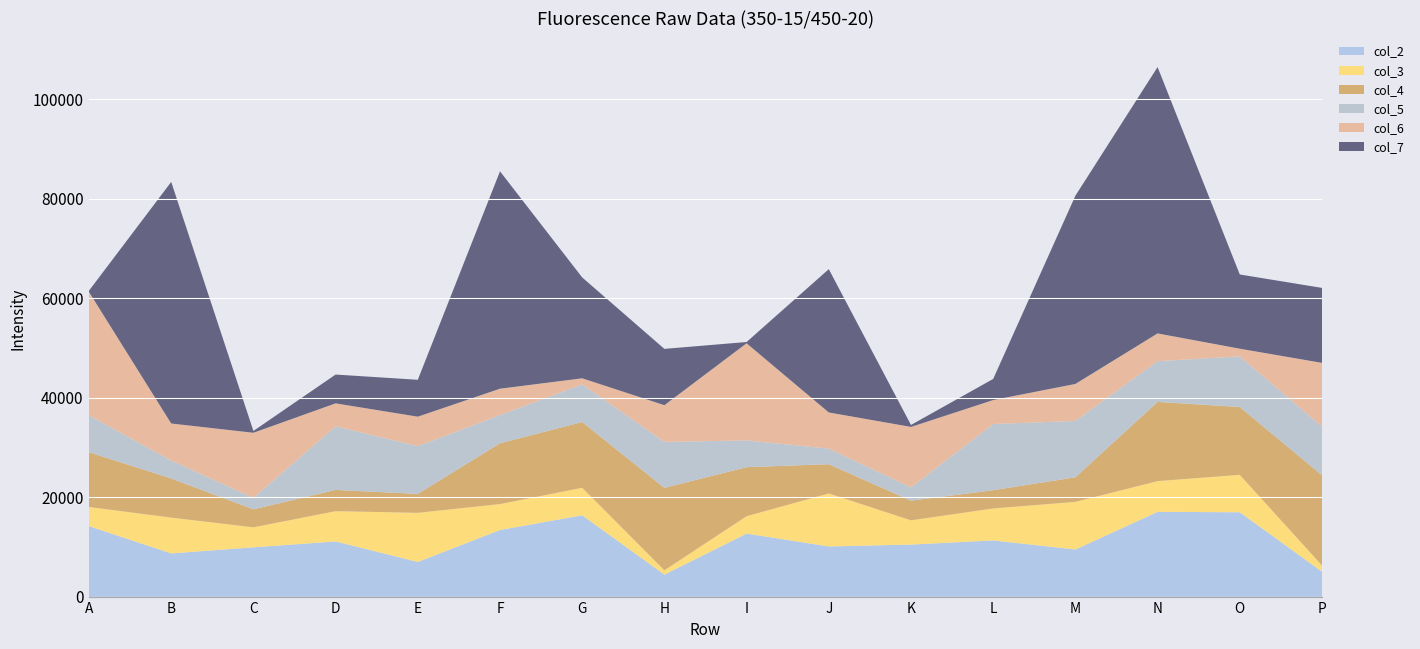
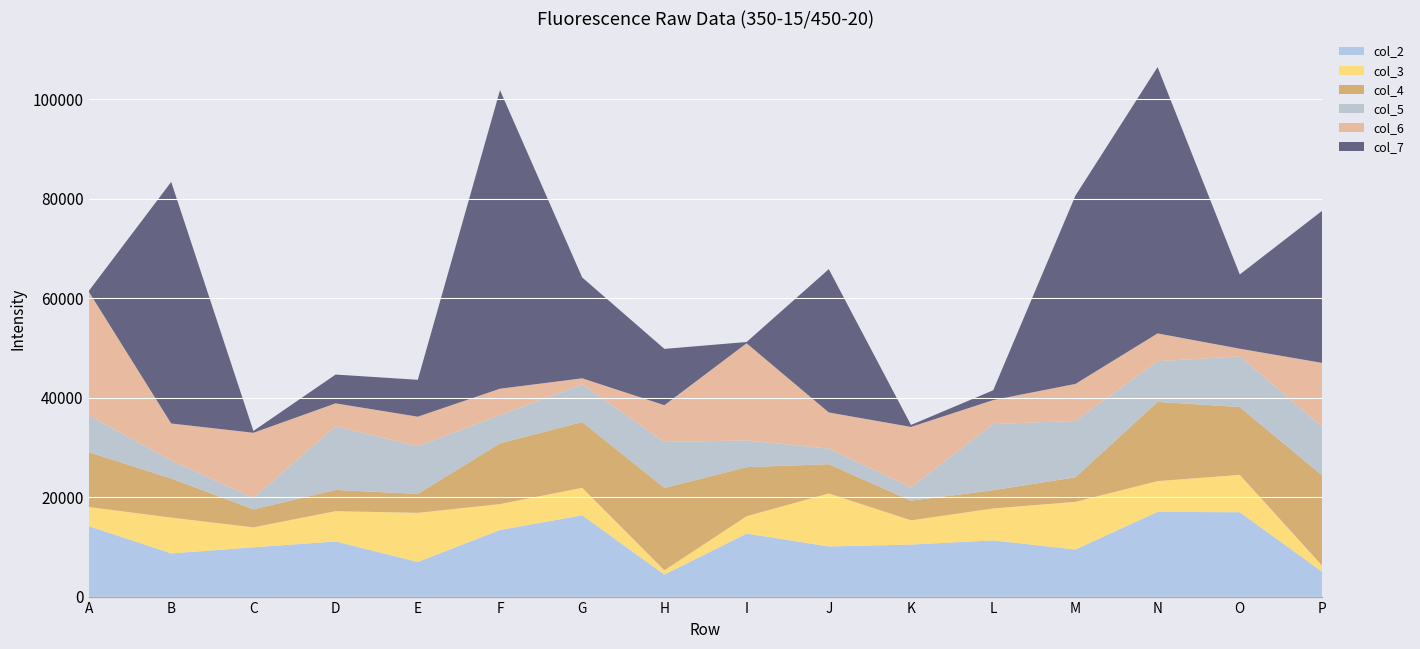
  {
    "col_7": {
      "B": 49000,
      "D": 6000,
      "E": 7000,
-     "F": 44000,
+     "F": 60000,
      "G": 20000,
      "H": 11000,
      "J": 29000,
-     "L": 4000,
+     "L": 2000,
      "M": 38000,
      "N": 54000,
      "O": 15000,
-     "P": 15000
+     "P": 31000
    }
  }
